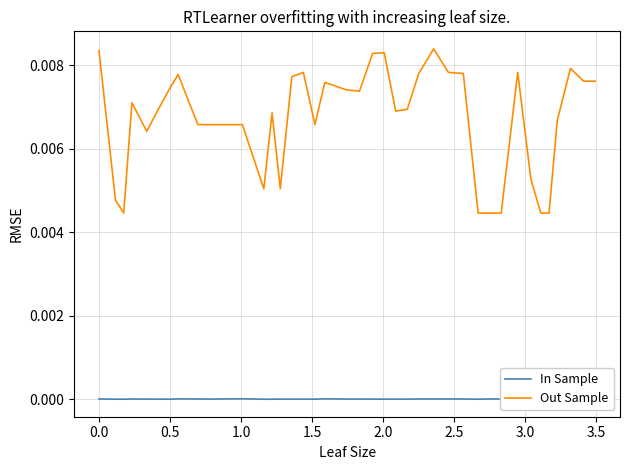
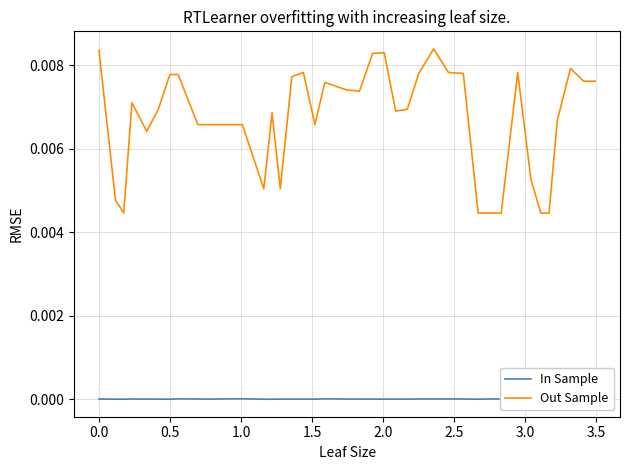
  {
    "In Sample": {
      "0.0": 0.0000,
      "0.5": 0.0000
    },
    "Out Sample": {
      "0.0": 0.0084,
-     "0.5": 0.0075
+     "0.5": 0.0078
    }
  }
